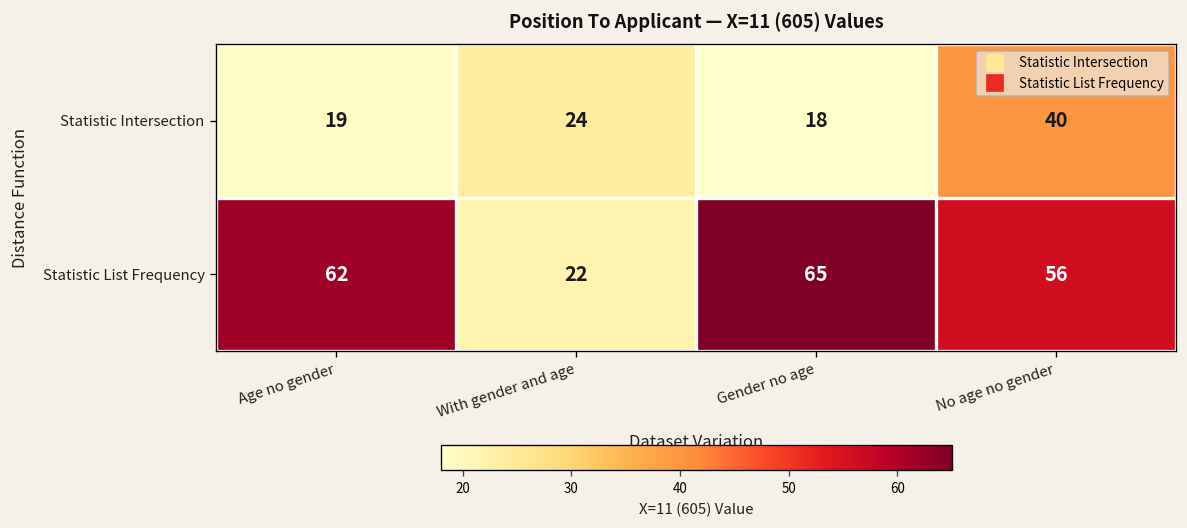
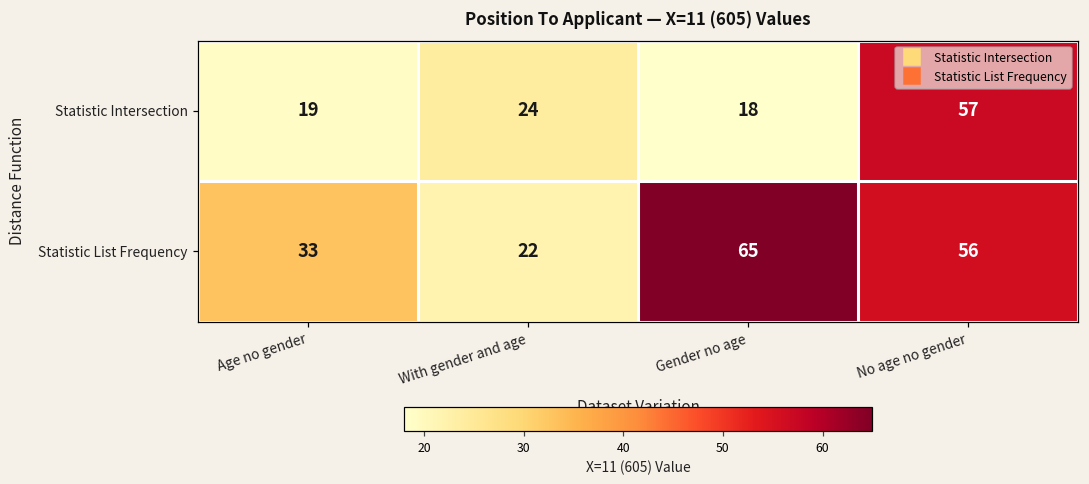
  {
    "Statistic Intersection": {
      "Age no gender": 19,
      "With gender and age": 24,
      "Gender no age": 18,
-     "No age no gender": 40
+     "No age no gender": 57
    },
    "Statistic List Frequency": {
-     "Age no gender": 62,
+     "Age no gender": 33,
      "With gender and age": 22,
      "Gender no age": 65,
      "No age no gender": 56
    }
  }
